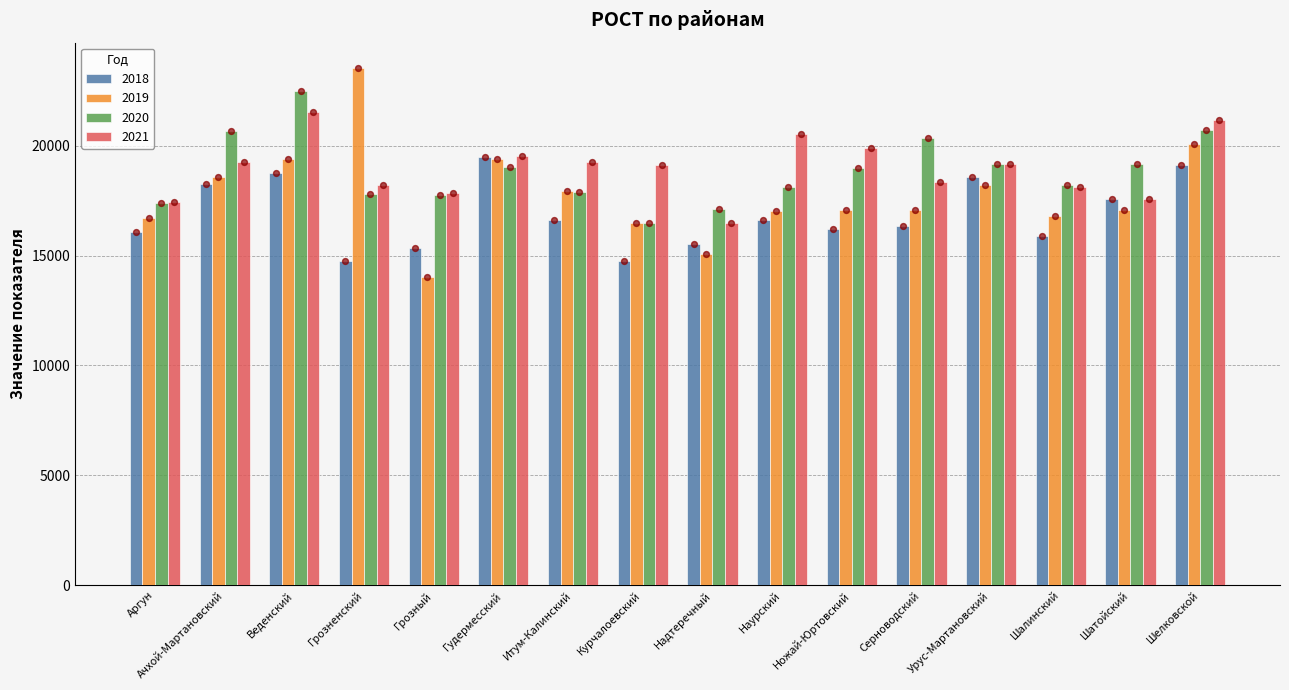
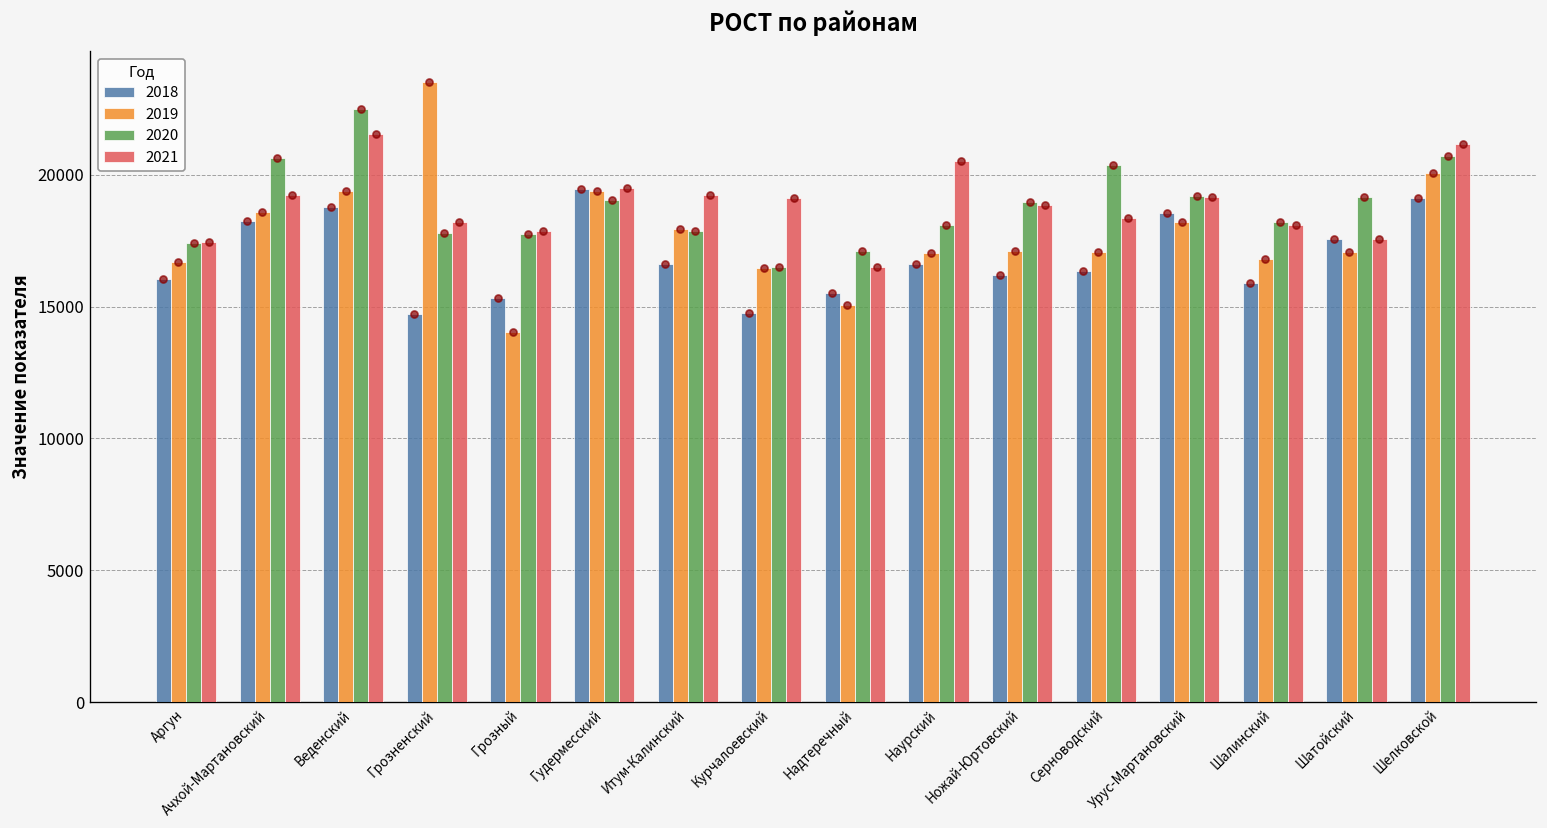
  {
    "2018": {
      "Аргун": 16100,
      "Ачхой-Мартановский": 18300,
      "Веденский": 18800,
      "Грозненский": 14700,
      "Грозный": 15300,
      "Гудермесский": 19500,
      "Итум-Калинский": 16600,
      "Курчалоевский": 14800,
      "Надтеречный": 15500,
      "Наурский": 16600,
      "Ножай-Юртовский": 16200,
      "Серноводский": 16300,
      "Урус-Мартановский": 18600,
      "Шалинский": 15900,
      "Шатойский": 17600,
      "Шелковской": 19100
    },
    "2019": {
      "Аргун": 16700,
      "Ачхой-Мартановский": 18600,
      "Веденский": 19400,
      "Грозненский": 23500,
      "Грозный": 14000,
      "Гудермесский": 19400,
      "Итум-Калинский": 17900,
      "Курчалоевский": 16500,
      "Надтеречный": 15100,
      "Наурский": 17000,
      "Ножай-Юртовский": 17100,
      "Серноводский": 17100,
      "Урус-Мартановский": 18200,
      "Шалинский": 16800,
      "Шатойский": 17100,
      "Шелковской": 20100
    },
    "2020": {
      "Аргун": 17400,
      "Ачхой-Мартановский": 20600,
      "Веденский": 22500,
      "Грозненский": 17800,
      "Грозный": 17800,
      "Гудермесский": 19000,
      "Итум-Калинский": 17900,
      "Курчалоевский": 16500,
      "Надтеречный": 17100,
      "Наурский": 18100,
      "Ножай-Юртовский": 19000,
      "Серноводский": 20400,
      "Урус-Мартановский": 19200,
      "Шалинский": 18200,
      "Шатойский": 19200,
      "Шелковской": 20700
    },
    "2021": {
      "Аргун": 17400,
      "Ачхой-Мартановский": 19300,
      "Веденский": 21500,
      "Грозненский": 18200,
      "Грозный": 17900,
      "Гудермесский": 19500,
      "Итум-Калинский": 19300,
      "Курчалоевский": 19100,
      "Надтеречный": 16500,
      "Наурский": 20500,
-     "Ножай-Юртовский": 19900,
+     "Ножай-Юртовский": 18900,
      "Серноводский": 18400,
      "Урус-Мартановский": 19200,
      "Шалинский": 18100,
      "Шатойский": 17600,
      "Шелковской": 21200
    }
  }
